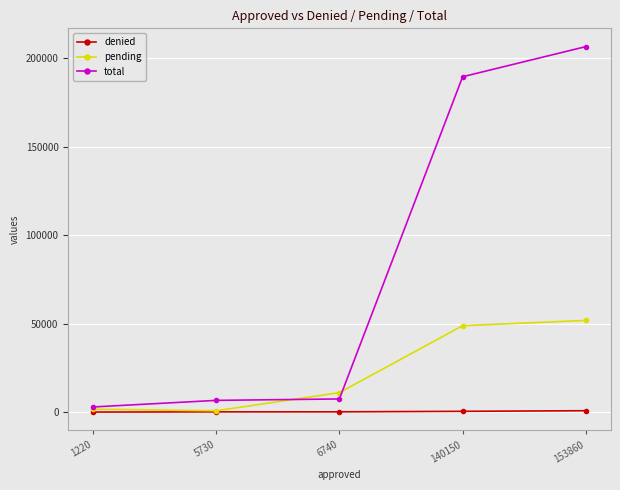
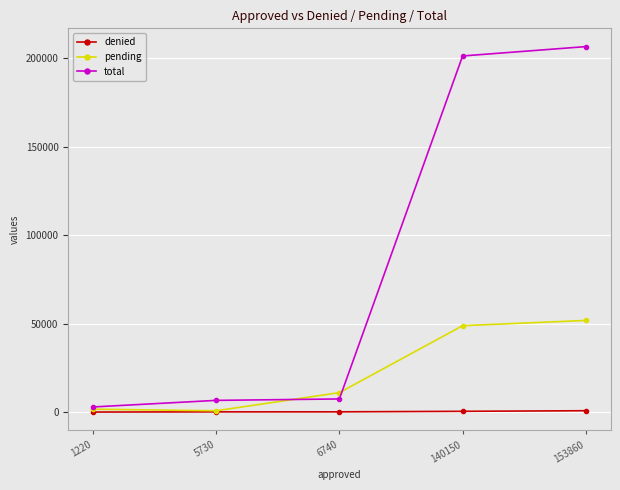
  {
    "denied": {
      "1220": 0,
      "6740": 0,
      "140150": 0,
      "153860": 1000
    },
    "pending": {
      "6740": 11000,
      "140150": 49000,
      "153860": 52000
    },
    "total": {
      "5730": 7000,
      "6740": 7000,
-     "140150": 189000,
+     "140150": 201000,
      "153860": 206000
    }
  }
